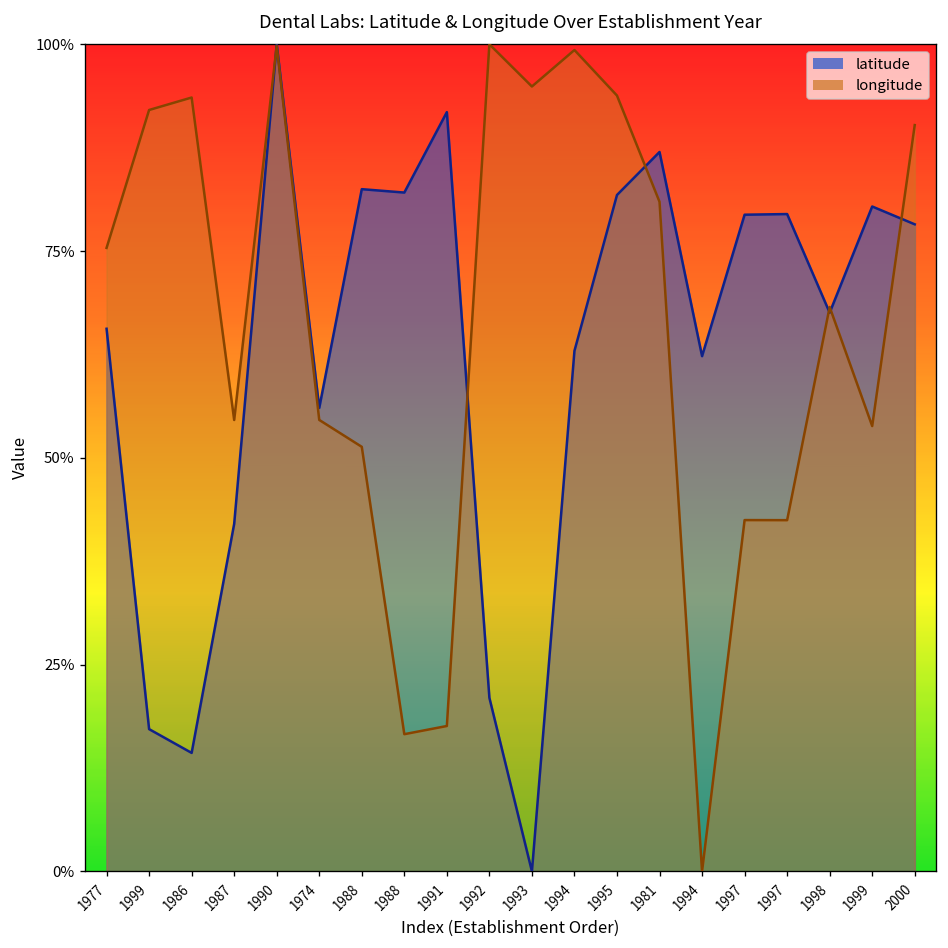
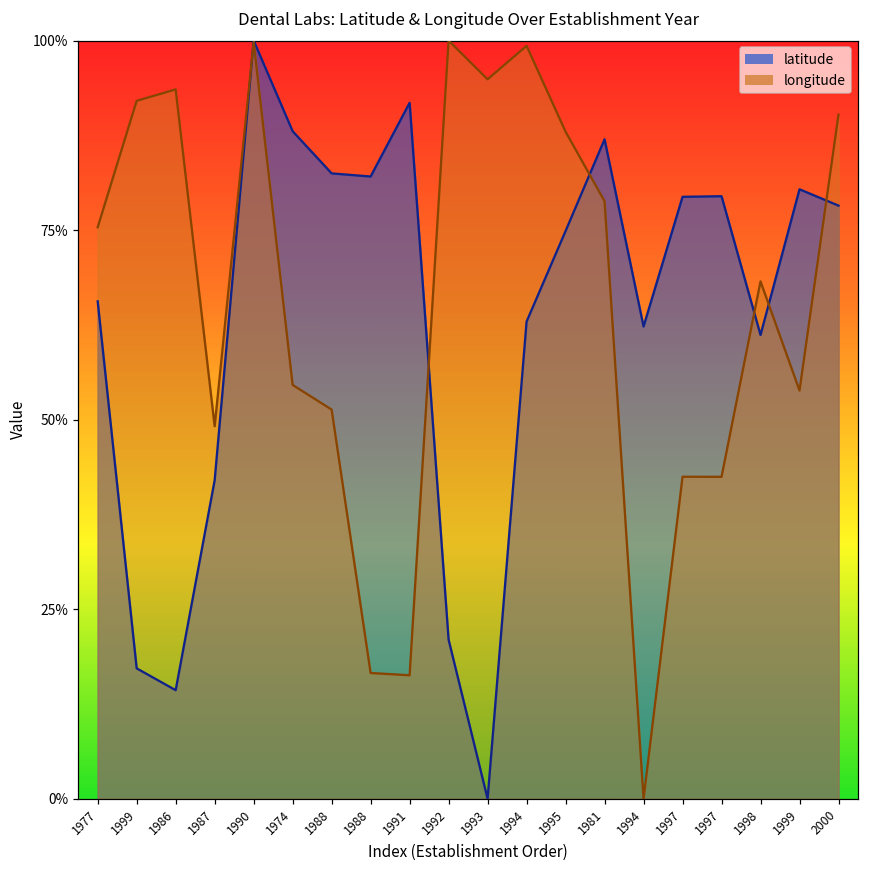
  {
    "latitude": {
      "1977": "66%",
      "1986": "14%",
      "1987": "42%",
-     "1974": "56%",
+     "1974": "88%",
      "1991": "92%",
      "1992": "21%",
      "1993": "0%",
-     "1995": "82%",
+     "1995": "75%",
      "1981": "87%",
-     "1998": "68%",
+     "1998": "61%",
      "2000": "78%"
    },
    "longitude": {
      "1977": "75%",
      "1986": "94%",
-     "1987": "55%",
+     "1987": "49%",
      "1974": "55%",
-     "1991": "18%",
+     "1991": "16%",
      "1992": "100%",
      "1993": "95%",
-     "1995": "94%",
-     "1981": "81%",
+     "1995": "88%",
+     "1981": "79%",
      "1998": "68%",
      "2000": "90%"
    }
  }
